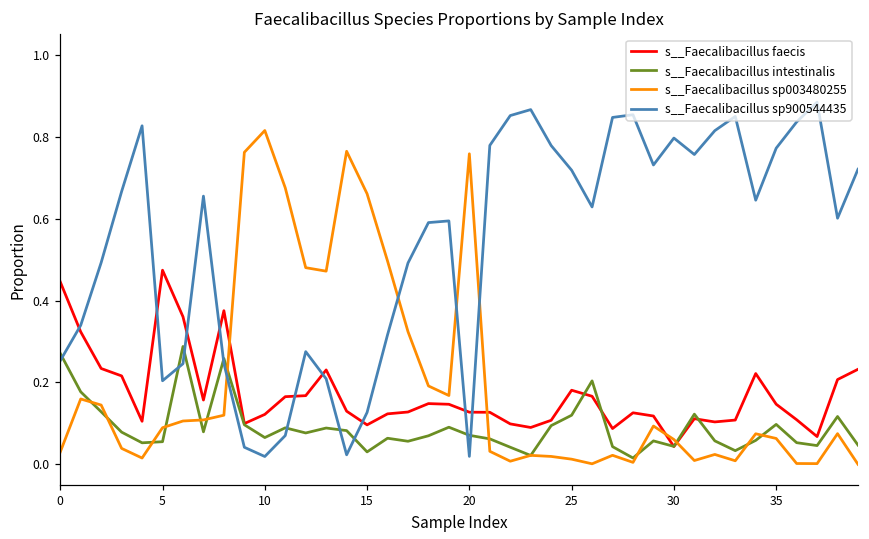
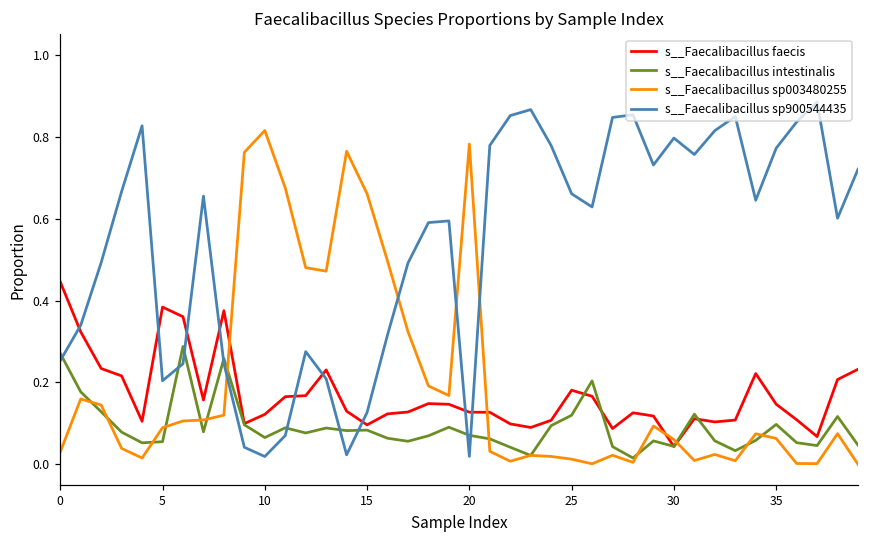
  {
    "s__Faecalibacillus faecis": {
      "0": 0.45,
-     "5": 0.47,
+     "5": 0.38,
      "10": 0.12,
      "15": 0.10,
      "20": 0.13,
      "25": 0.18,
      "35": 0.15
    },
    "s__Faecalibacillus intestinalis": {
      "0": 0.27,
      "5": 0.06,
      "10": 0.07,
-     "15": 0.03,
+     "15": 0.08,
      "20": 0.07,
      "25": 0.12,
      "35": 0.10
    },
    "s__Faecalibacillus sp003480255": {
      "0": 0.03,
      "5": 0.09,
      "10": 0.82,
      "15": 0.66,
-     "20": 0.76,
+     "20": 0.78,
      "25": 0.01,
      "30": 0.06,
      "35": 0.06
    },
    "s__Faecalibacillus sp900544435": {
      "0": 0.25,
      "5": 0.20,
      "10": 0.02,
      "15": 0.13,
      "20": 0.02,
-     "25": 0.72,
+     "25": 0.66,
      "30": 0.80,
      "35": 0.77
    }
  }
